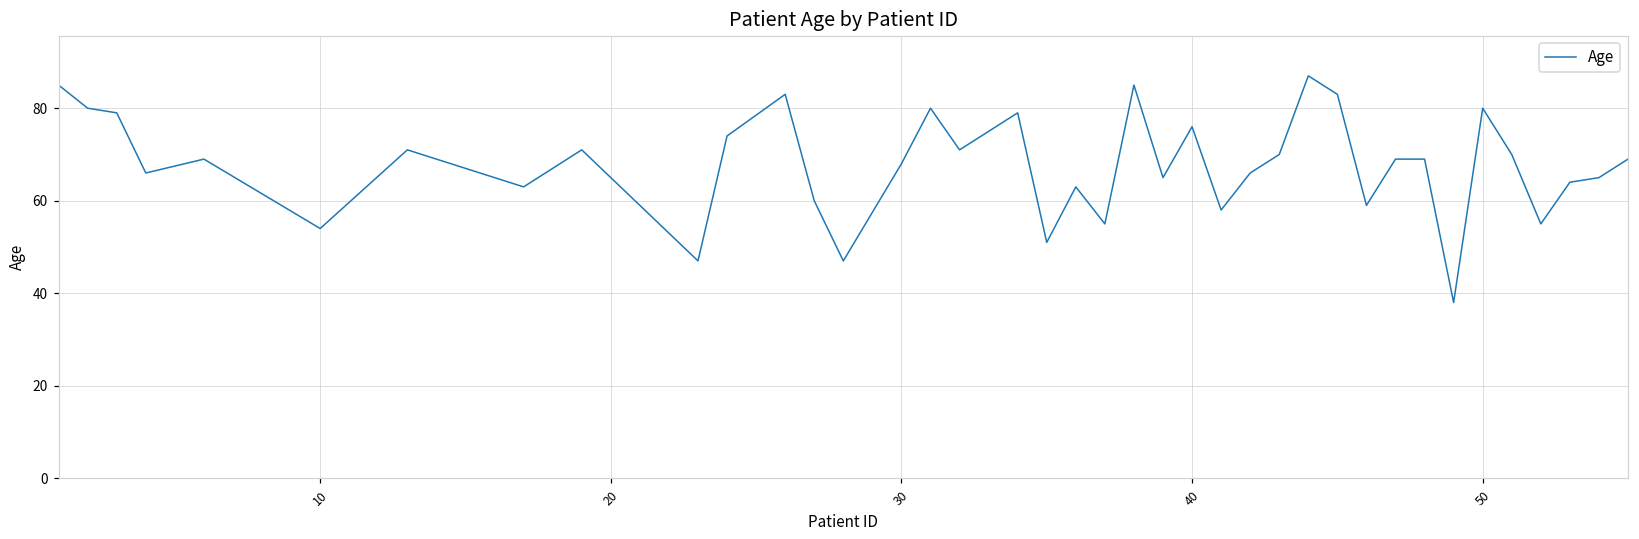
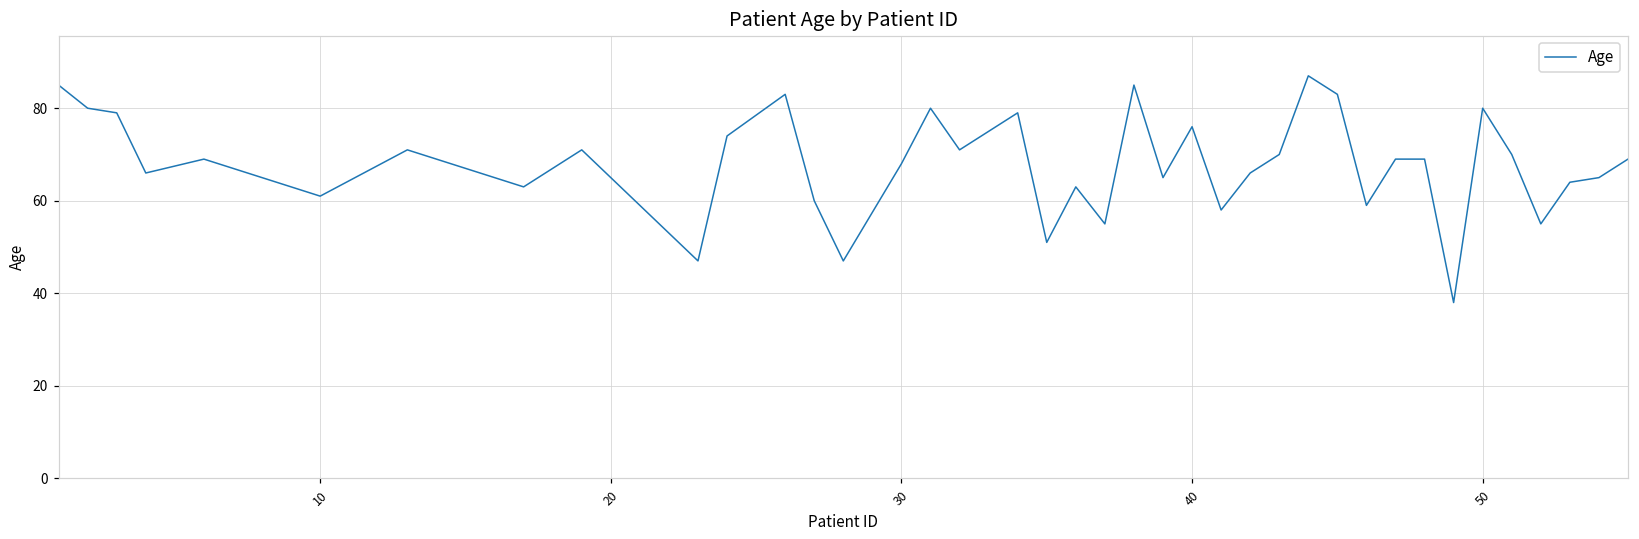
  {
-   "10": 54,
+   "10": 61,
    "30": 68,
    "40": 76,
    "50": 80
  }
